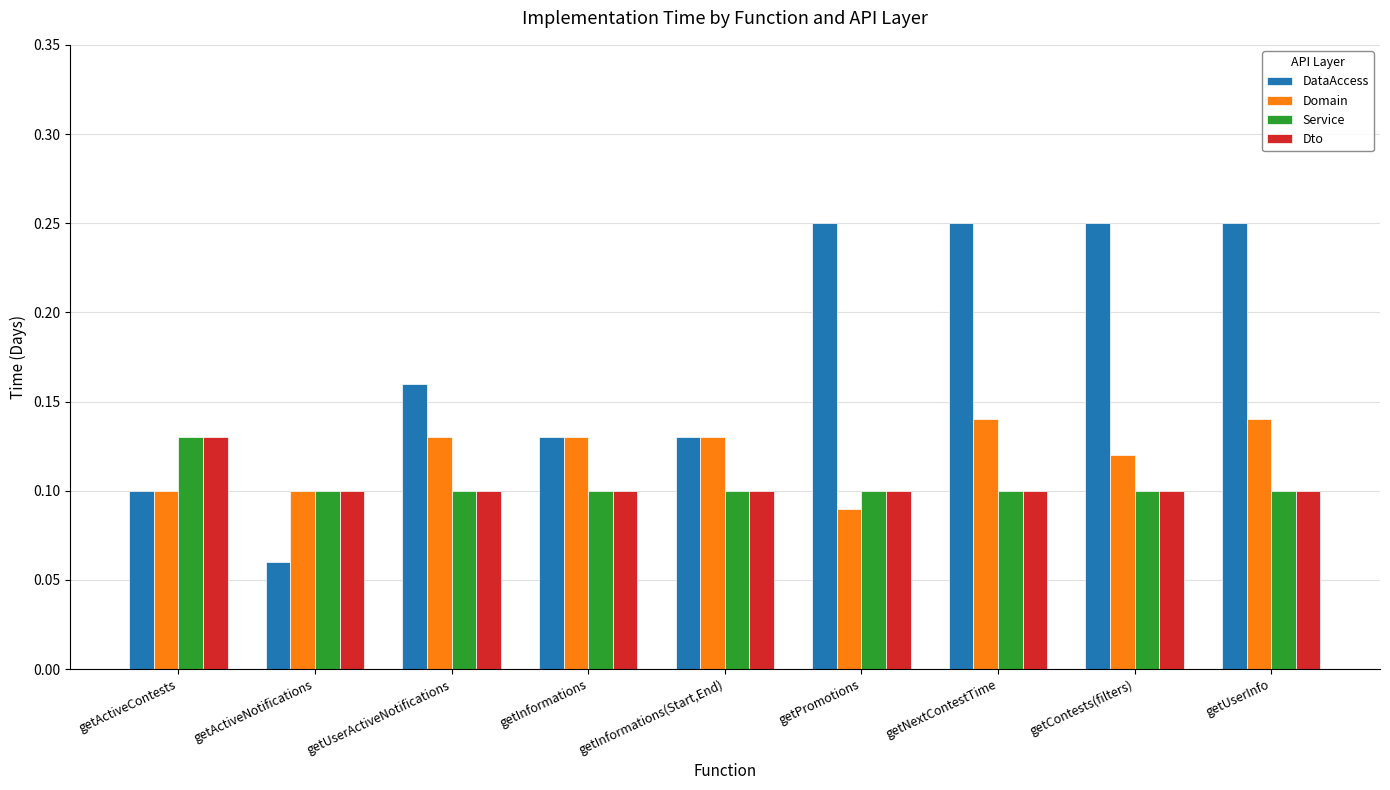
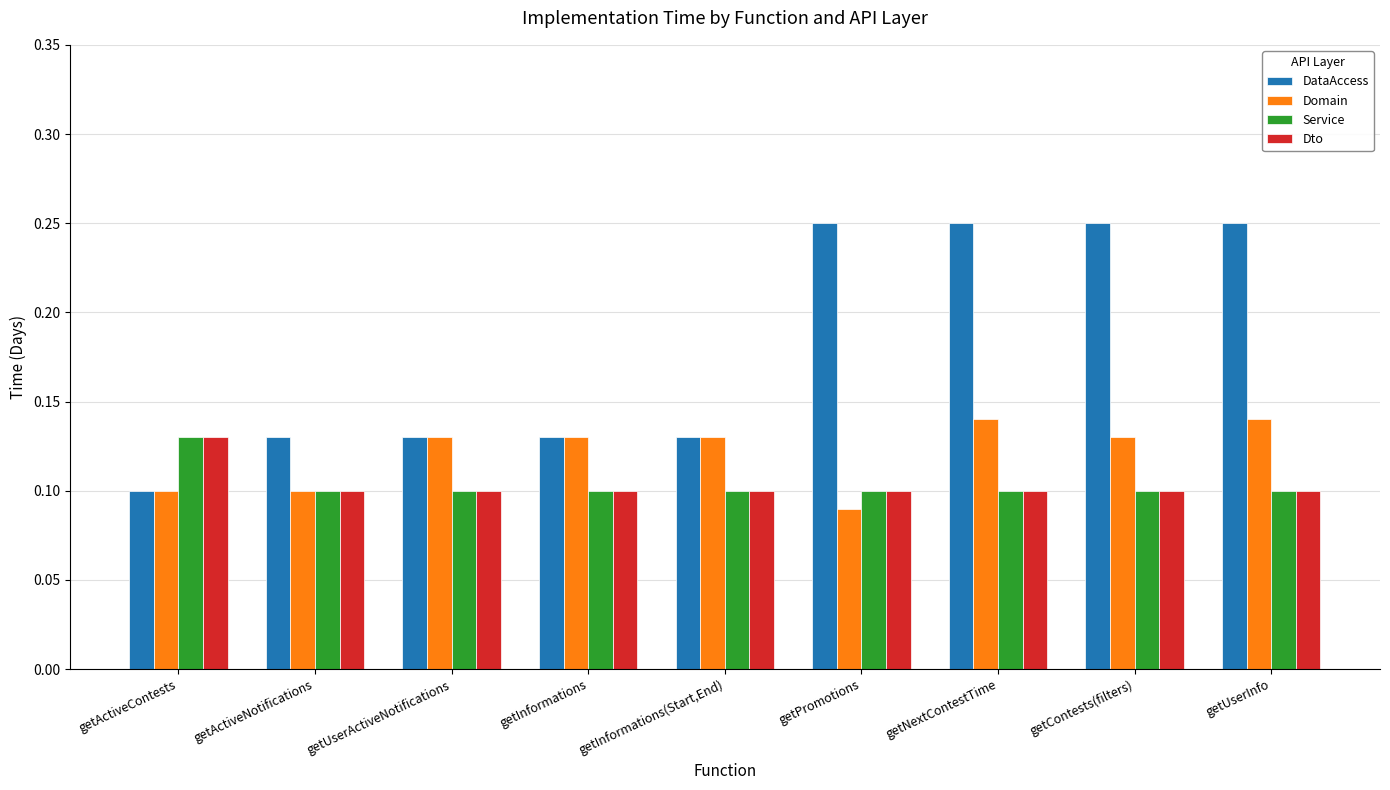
  {
    "DataAccess": {
      "getActiveContests": 0.10,
-     "getActiveNotifications": 0.06,
-     "getUserActiveNotifications": 0.16,
+     "getActiveNotifications": 0.13,
+     "getUserActiveNotifications": 0.13,
      "getInformations": 0.13,
      "getInformations(Start,End)": 0.13,
      "getPromotions": 0.25,
      "getNextContestTime": 0.25,
      "getContests(filters)": 0.25,
      "getUserInfo": 0.25
    },
    "Domain": {
      "getActiveContests": 0.10,
      "getActiveNotifications": 0.10,
      "getUserActiveNotifications": 0.13,
      "getInformations": 0.13,
      "getInformations(Start,End)": 0.13,
      "getPromotions": 0.09,
      "getNextContestTime": 0.14,
-     "getContests(filters)": 0.12,
+     "getContests(filters)": 0.13,
      "getUserInfo": 0.14
    },
    "Service": {
      "getActiveContests": 0.13,
      "getActiveNotifications": 0.10,
      "getUserActiveNotifications": 0.10,
      "getInformations": 0.10,
      "getInformations(Start,End)": 0.10,
      "getPromotions": 0.10,
      "getNextContestTime": 0.10,
      "getContests(filters)": 0.10,
      "getUserInfo": 0.10
    },
    "Dto": {
      "getActiveContests": 0.13,
      "getActiveNotifications": 0.10,
      "getUserActiveNotifications": 0.10,
      "getInformations": 0.10,
      "getInformations(Start,End)": 0.10,
      "getPromotions": 0.10,
      "getNextContestTime": 0.10,
      "getContests(filters)": 0.10,
      "getUserInfo": 0.10
    }
  }
